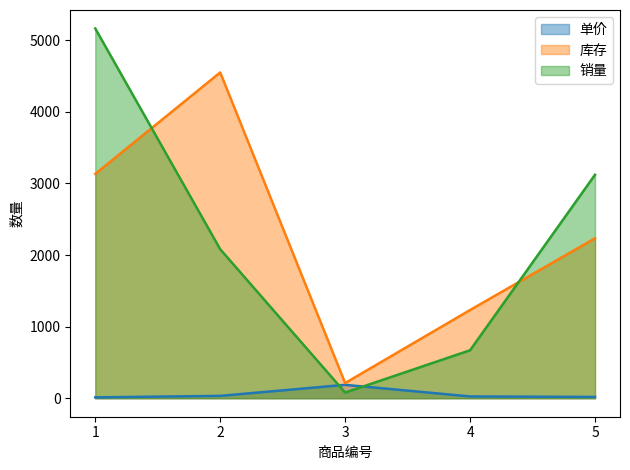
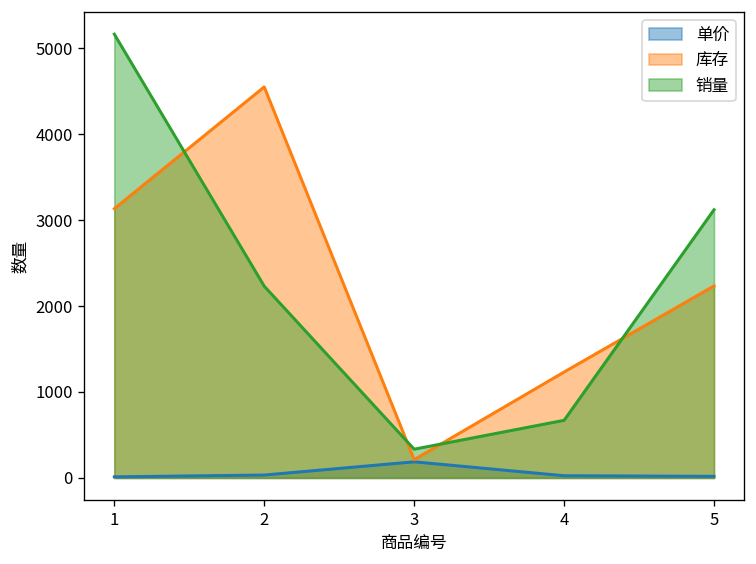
  {
    "单价": {
      "1": 0,
      "2": 0,
      "4": 0,
      "5": 0
    },
    "库存": {
      "1": 3100,
      "2": 4600,
      "4": 1200,
      "5": 2200
    },
    "销量": {
      "1": 5200,
-     "2": 2100,
-     "3": 100,
+     "2": 2200,
+     "3": 300,
      "4": 700,
      "5": 3100
    }
  }
